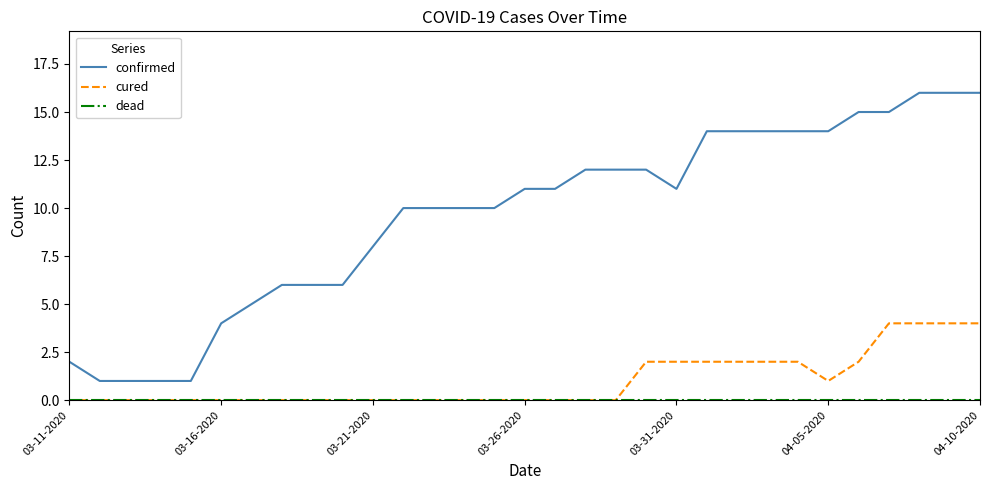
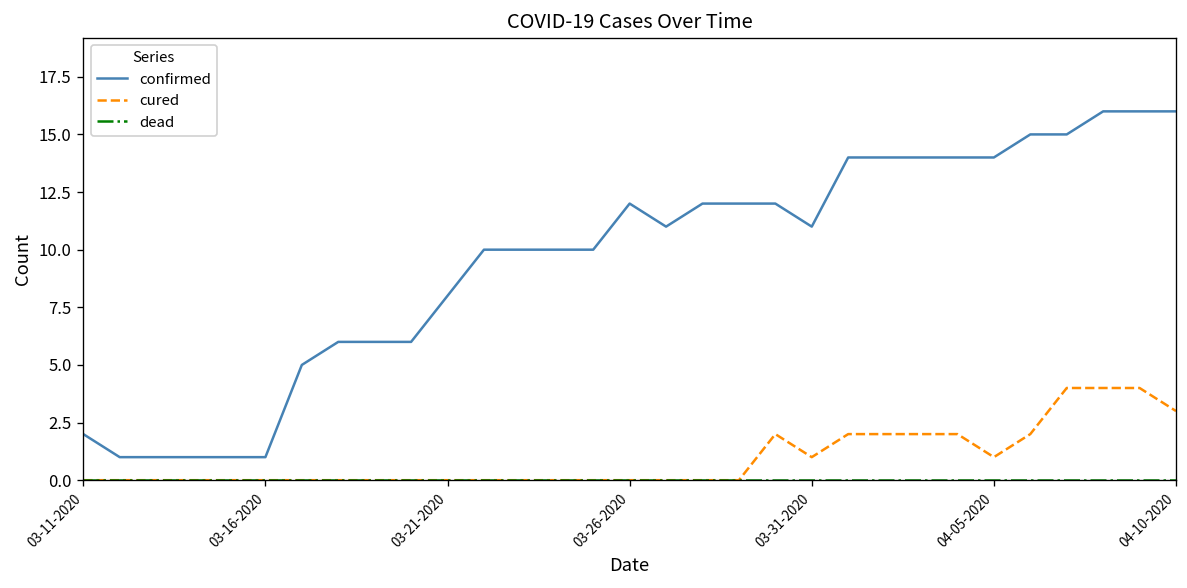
  {
    "confirmed": {
      "03-11-2020": 2,
-     "03-16-2020": 4,
+     "03-16-2020": 1,
      "03-21-2020": 8,
-     "03-26-2020": 11,
+     "03-26-2020": 12,
      "03-31-2020": 11,
      "04-05-2020": 14,
      "04-10-2020": 16
    },
    "cured": {
-     "03-31-2020": 2,
+     "03-31-2020": 1,
      "04-05-2020": 1,
-     "04-10-2020": 4
+     "04-10-2020": 3
    },
    "dead": {
      "03-31-2020": 0,
      "04-05-2020": 0,
      "04-10-2020": 0
    }
  }
